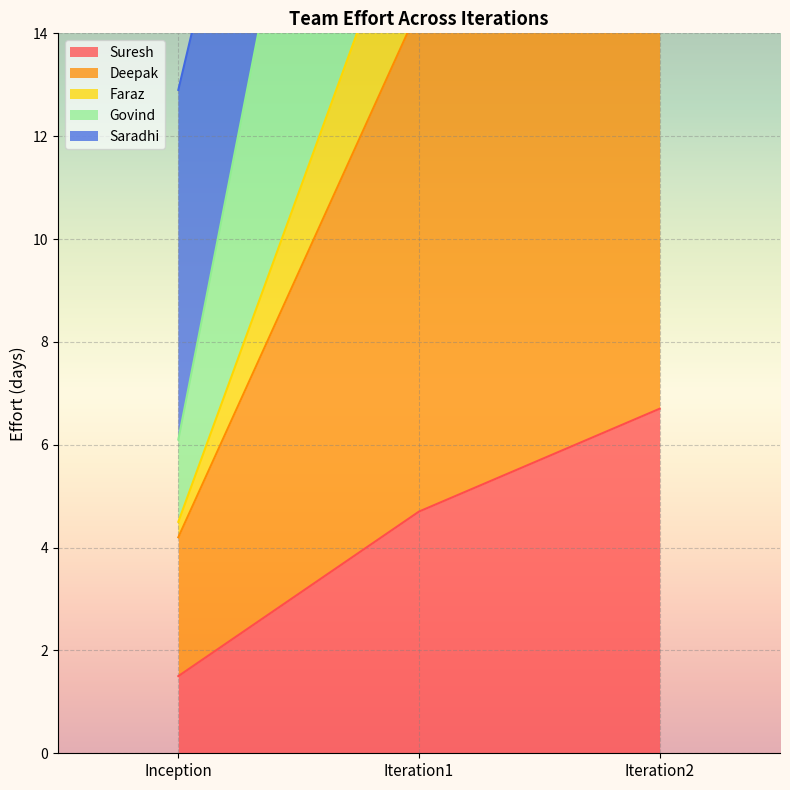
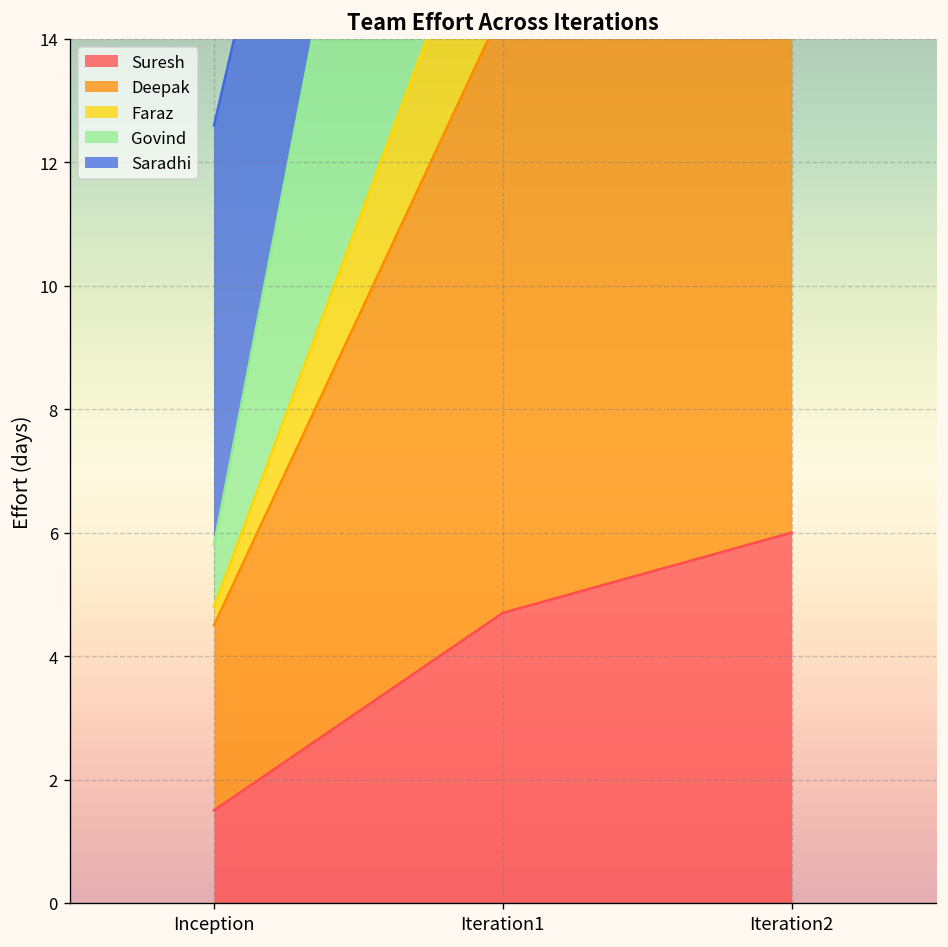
  {
    "Suresh": {
      "Inception": 1.5,
      "Iteration1": 4.7,
-     "Iteration2": 6.7
+     "Iteration2": 6.0
    },
    "Deepak": {
-     "Inception": 2.7
+     "Inception": 3.0
    },
    "Faraz": {
      "Inception": 0.3
    },
    "Govind": {
-     "Inception": 1.6
+     "Inception": 1.0
    },
    "Saradhi": {
      "Inception": 6.8
    }
  }
